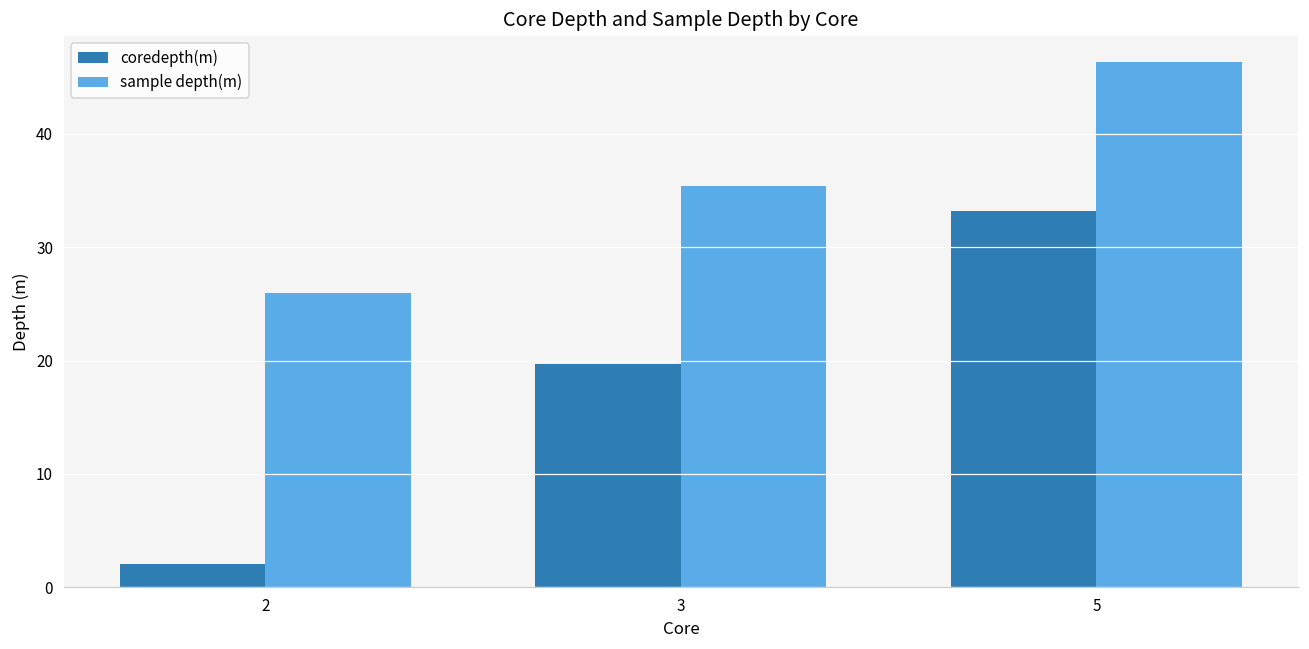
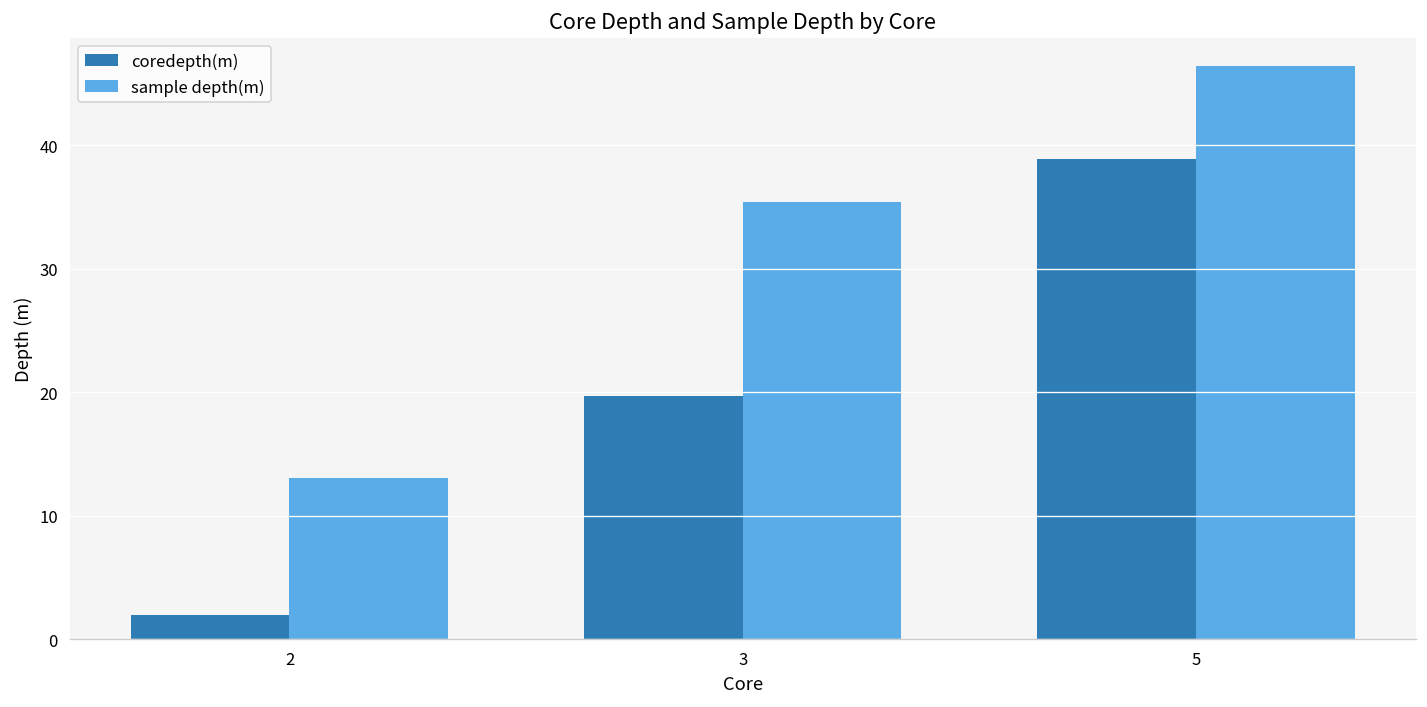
  {
    "coredepth(m)": {
      "2": 2.0,
      "3": 19.7,
-     "5": 33.2
+     "5": 38.9
    },
    "sample depth(m)": {
-     "2": 26.0,
+     "2": 13.1,
      "3": 35.4,
      "5": 46.4
    }
  }
